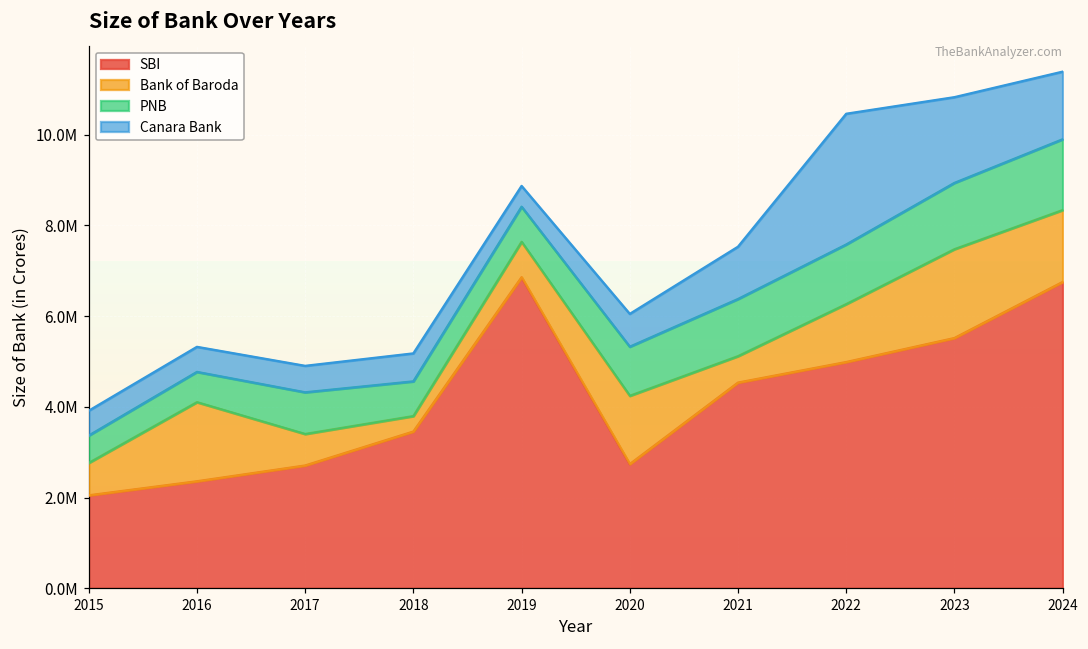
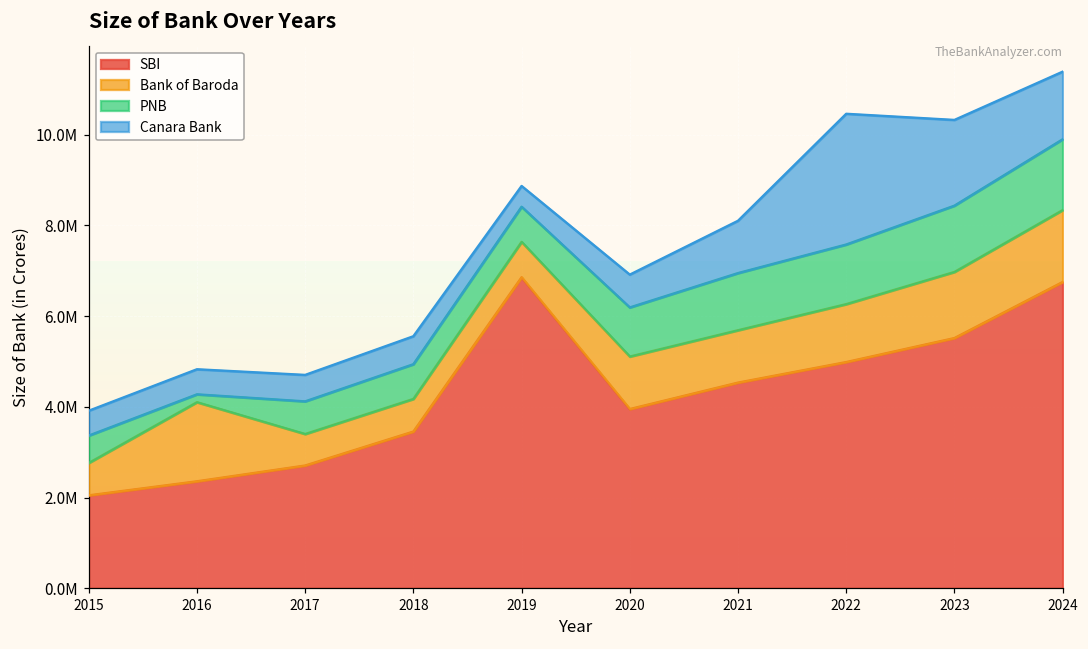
  {
    "SBI": {
      "2015": 2000000,
      "2016": 2400000,
      "2017": 2700000,
      "2018": 3500000,
      "2019": 6900000,
-     "2020": 2700000,
+     "2020": 4000000,
      "2021": 4500000,
      "2022": 5000000,
      "2023": 5500000,
      "2024": 6800000
    },
    "Bank of Baroda": {
      "2015": 700000,
      "2016": 1700000,
      "2017": 700000,
-     "2018": 300000,
+     "2018": 700000,
      "2019": 800000,
-     "2020": 1500000,
-     "2021": 600000,
+     "2020": 1200000,
+     "2021": 1200000,
      "2022": 1300000,
-     "2023": 2000000,
+     "2023": 1500000,
      "2024": 1600000
    },
    "PNB": {
      "2015": 600000,
-     "2016": 700000,
-     "2017": 900000,
+     "2016": 200000,
+     "2017": 700000,
      "2018": 800000,
      "2019": 800000,
      "2020": 1100000,
      "2021": 1300000,
      "2022": 1300000,
      "2023": 1500000,
      "2024": 1600000
    },
    "Canara Bank": {
      "2015": 500000,
      "2016": 600000,
      "2017": 600000,
      "2018": 600000,
      "2019": 500000,
      "2020": 700000,
      "2021": 1200000,
      "2022": 2900000,
      "2023": 1900000,
      "2024": 1500000
    }
  }
